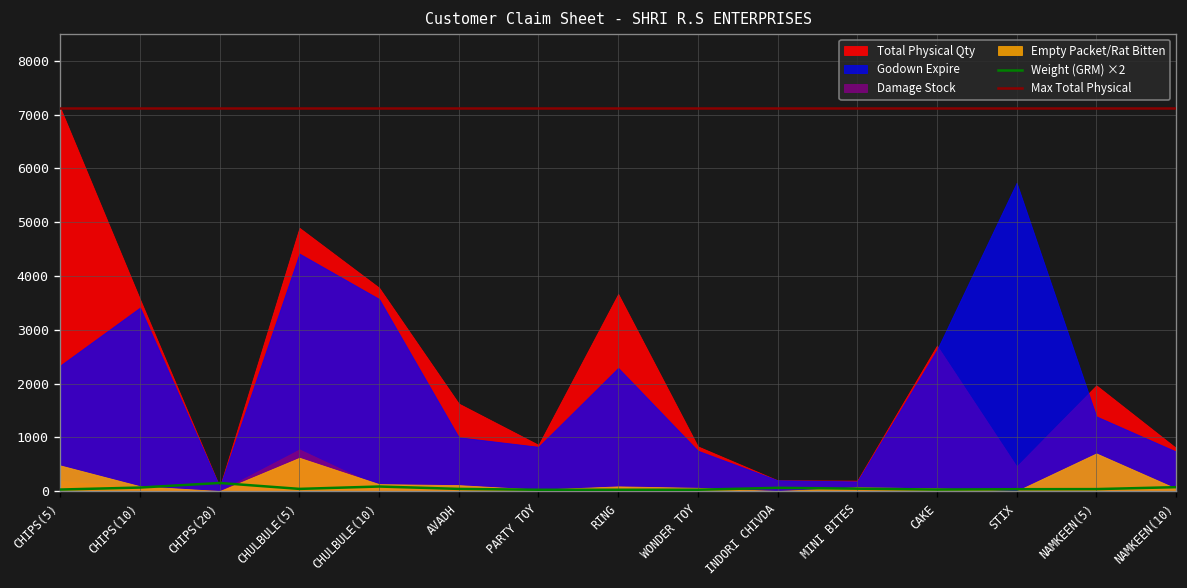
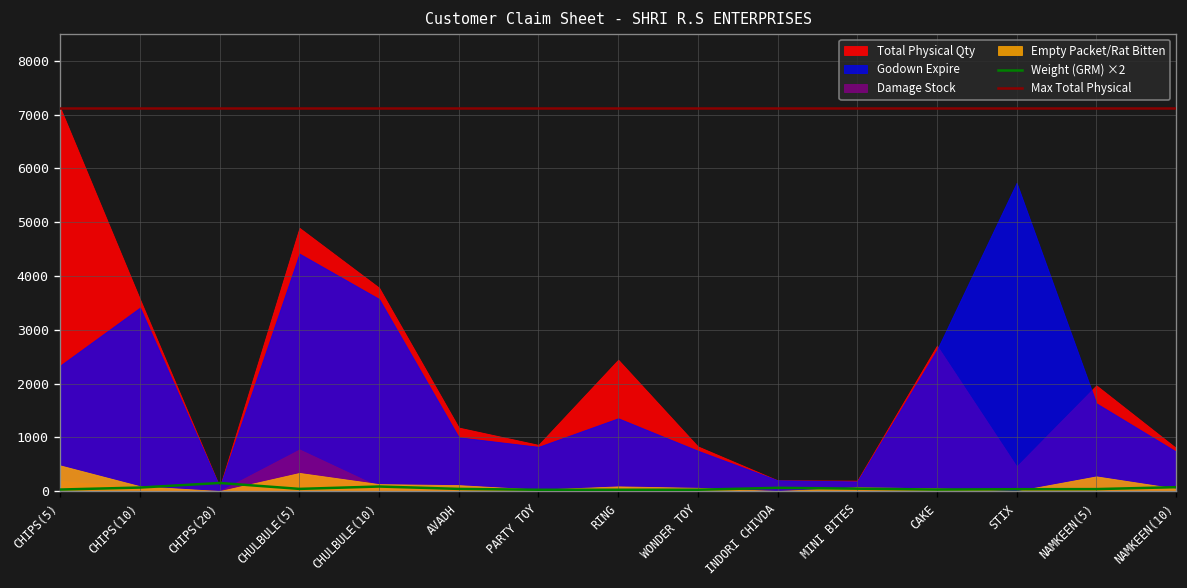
  {
    "Weight (GRM) ×2": {
      "CHIPS(5)": 0,
      "CHIPS(20)": 200,
      "CHULBULE(5)": 0,
      "INDORI CHIVDA": 100
    },
    "Total Physical Qty": {
      "CHIPS(5)": 7100,
      "CHIPS(10)": 3600,
      "CHULBULE(5)": 4900,
      "CHULBULE(10)": 3800,
-     "AVADH": 1600,
-     "RING": 3700,
+     "AVADH": 1200,
+     "RING": 2400,
      "WONDER TOY": 800,
      "CAKE": 2700,
      "STIX": 500,
      "NAMKEEN(5)": 2000,
      "NAMKEEN(10)": 800
    },
    "Godown Expire": {
      "CHIPS(5)": 2300,
      "CHIPS(10)": 3400,
      "CHULBULE(5)": 4400,
      "CHULBULE(10)": 3600,
      "AVADH": 1000,
-     "RING": 2300,
+     "RING": 1400,
      "WONDER TOY": 800,
      "CAKE": 2600,
      "STIX": 5700,
-     "NAMKEEN(5)": 1400,
+     "NAMKEEN(5)": 1600,
      "NAMKEEN(10)": 700
    },
    "Damage Stock": {
      "CHIPS(5)": 200,
      "CHULBULE(5)": 800
    },
    "Empty Packet/Rat Bitten": {
      "CHIPS(5)": 500,
-     "CHULBULE(5)": 600,
-     "NAMKEEN(5)": 700
+     "CHULBULE(5)": 300,
+     "NAMKEEN(5)": 300
    }
  }
